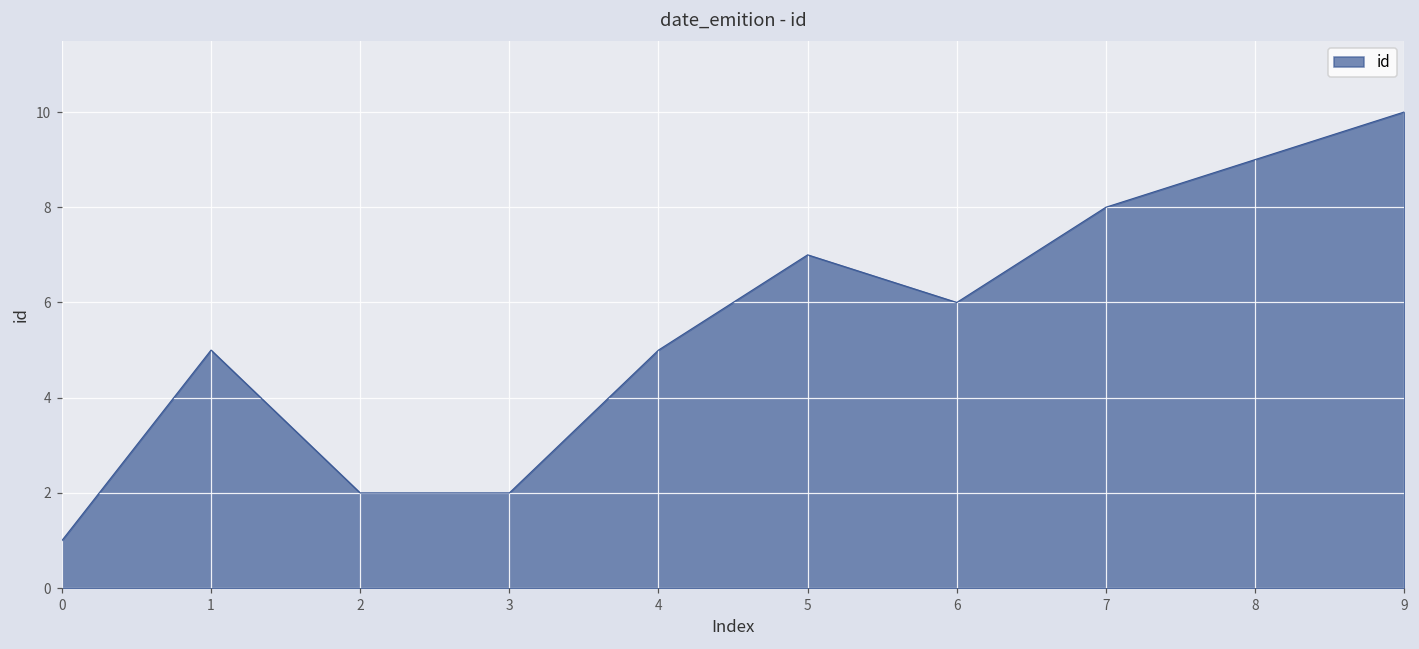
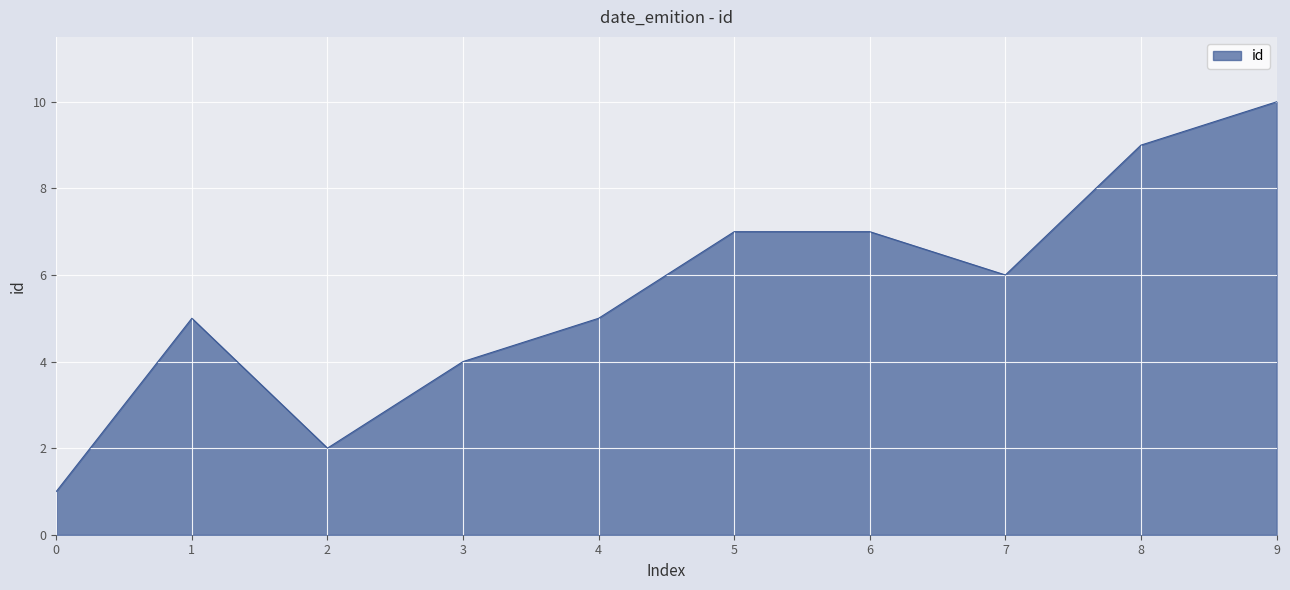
  {
    "0": 1,
    "1": 5,
    "2": 2,
-   "3": 2,
+   "3": 4,
    "4": 5,
    "5": 7,
-   "6": 6,
-   "7": 8,
+   "6": 7,
+   "7": 6,
    "8": 9,
    "9": 10
  }
